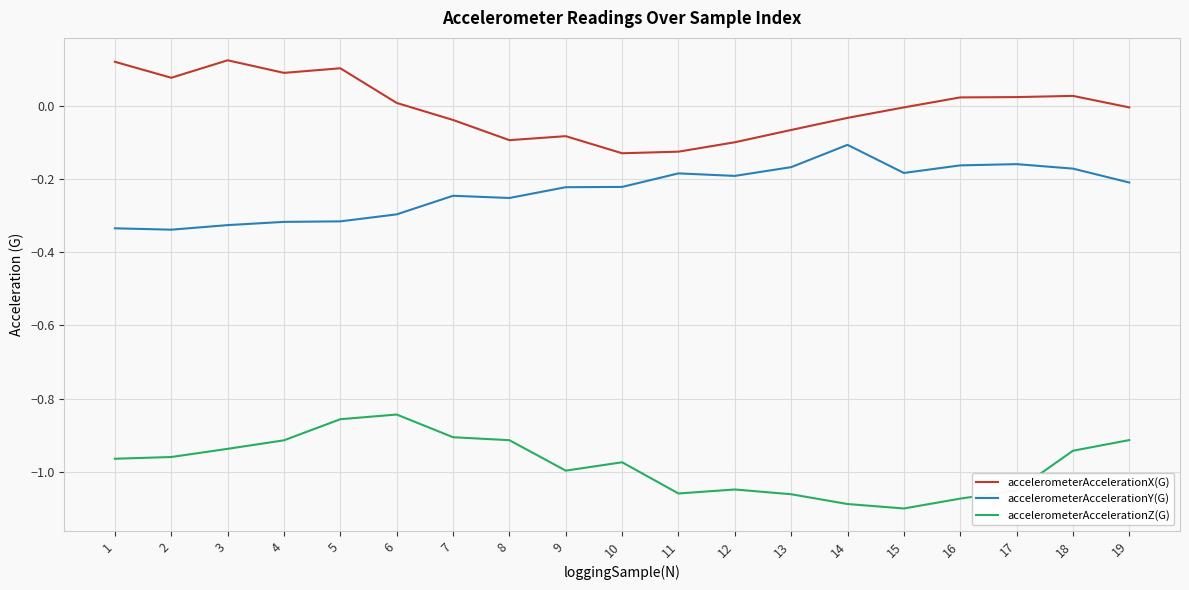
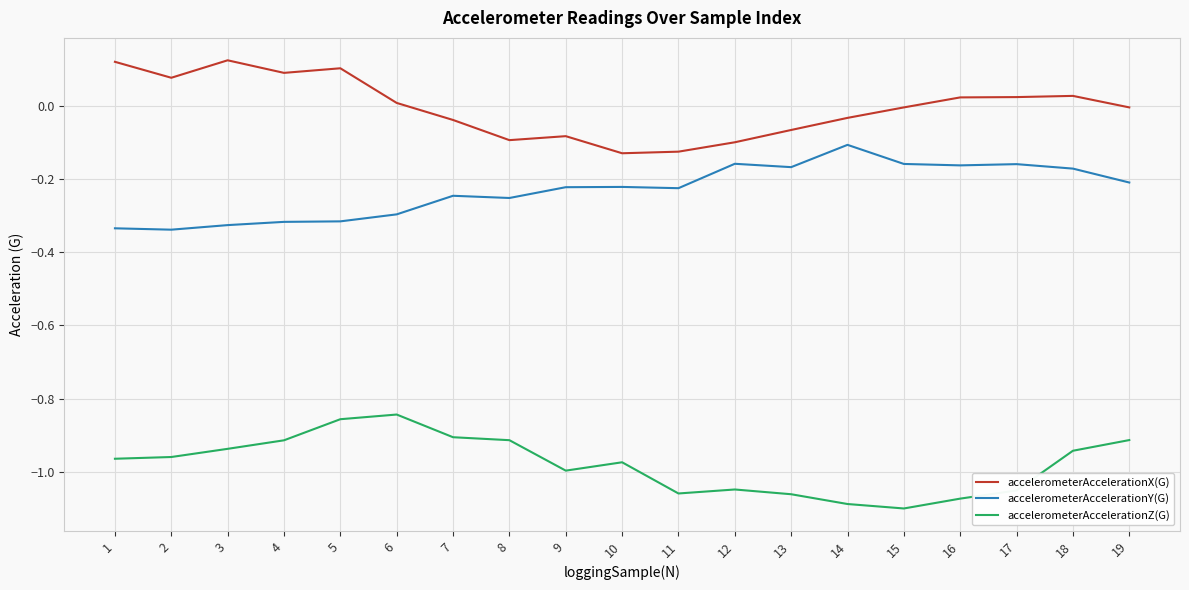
  {
    "accelerometerAccelerationX(G)": {
      "1": 0.12,
      "2": 0.08,
      "3": 0.12,
      "4": 0.09,
      "5": 0.10,
      "6": 0.01,
      "7": -0.04,
      "8": -0.09,
      "9": -0.08,
      "10": -0.13,
      "11": -0.13,
      "12": -0.10,
      "13": -0.07,
      "14": -0.03,
      "15": 0.00,
      "16": 0.02,
      "17": 0.02,
      "18": 0.03,
      "19": 0.00
    },
    "accelerometerAccelerationY(G)": {
      "1": -0.34,
      "2": -0.34,
      "3": -0.33,
      "4": -0.32,
      "5": -0.32,
      "6": -0.30,
      "7": -0.25,
      "8": -0.25,
      "9": -0.22,
      "10": -0.22,
-     "11": -0.19,
-     "12": -0.19,
+     "11": -0.23,
+     "12": -0.16,
      "13": -0.17,
      "14": -0.11,
-     "15": -0.18,
+     "15": -0.16,
      "16": -0.16,
      "17": -0.16,
      "18": -0.17,
      "19": -0.21
    },
    "accelerometerAccelerationZ(G)": {
      "1": -0.96,
      "2": -0.96,
      "3": -0.94,
      "4": -0.91,
      "5": -0.86,
      "6": -0.84,
      "7": -0.91,
      "8": -0.91,
      "9": -1.00,
      "10": -0.97,
      "11": -1.06,
      "12": -1.05,
      "13": -1.06,
      "14": -1.09,
      "15": -1.10,
      "16": -1.07,
      "18": -0.94,
      "19": -0.91
    }
  }
